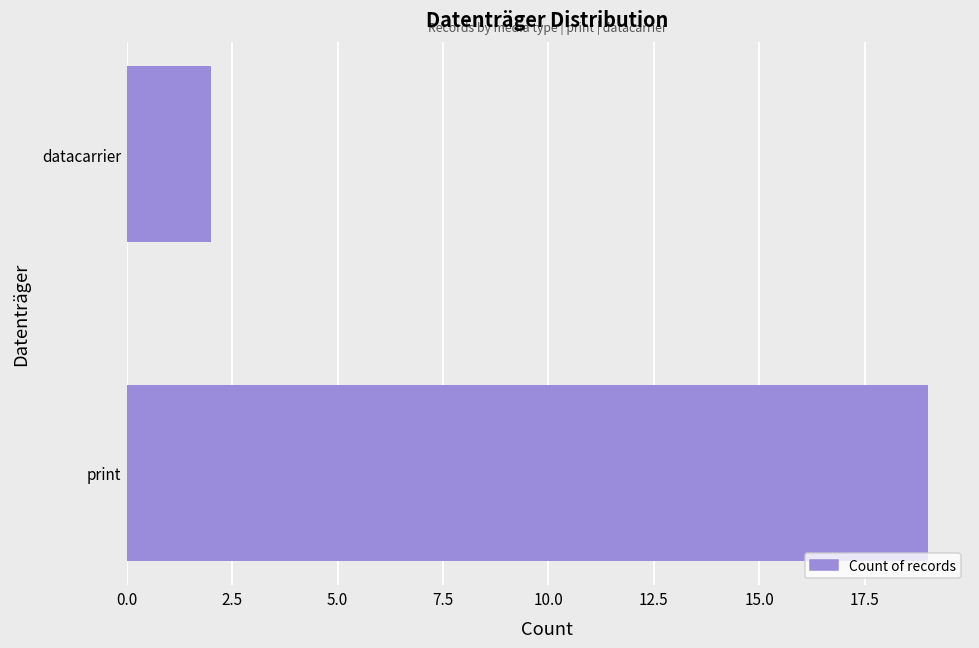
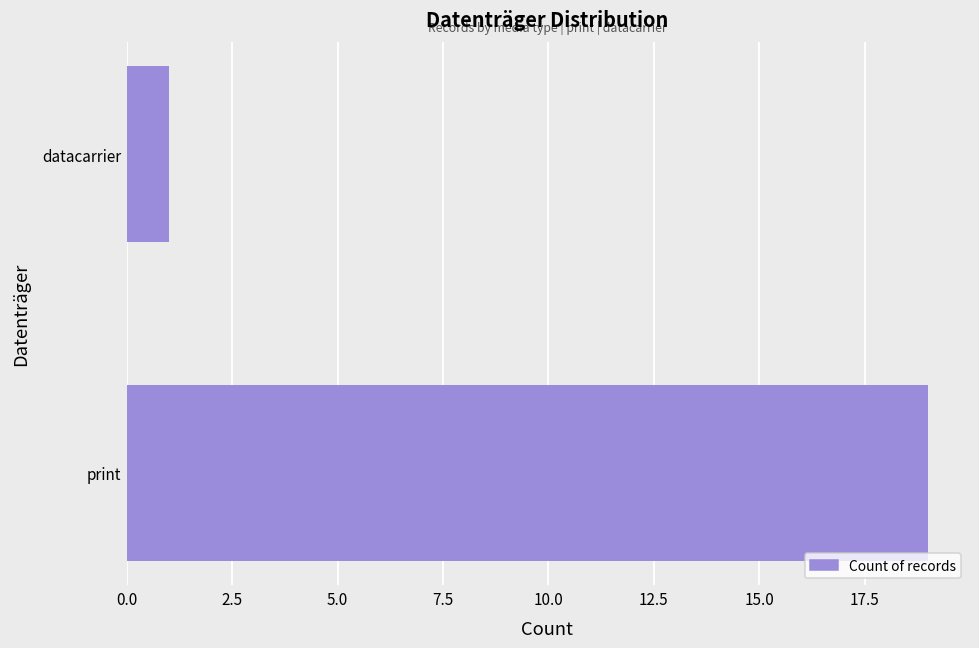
  {
-   "datacarrier": 2,
+   "datacarrier": 1,
    "print": 19
  }
